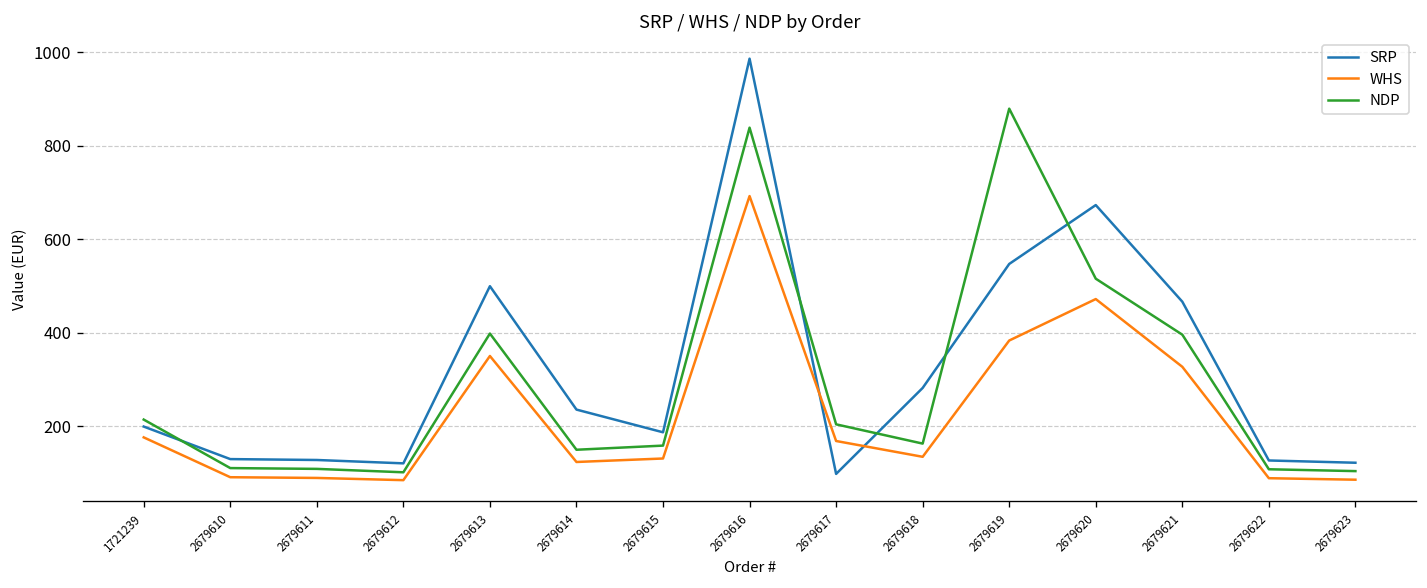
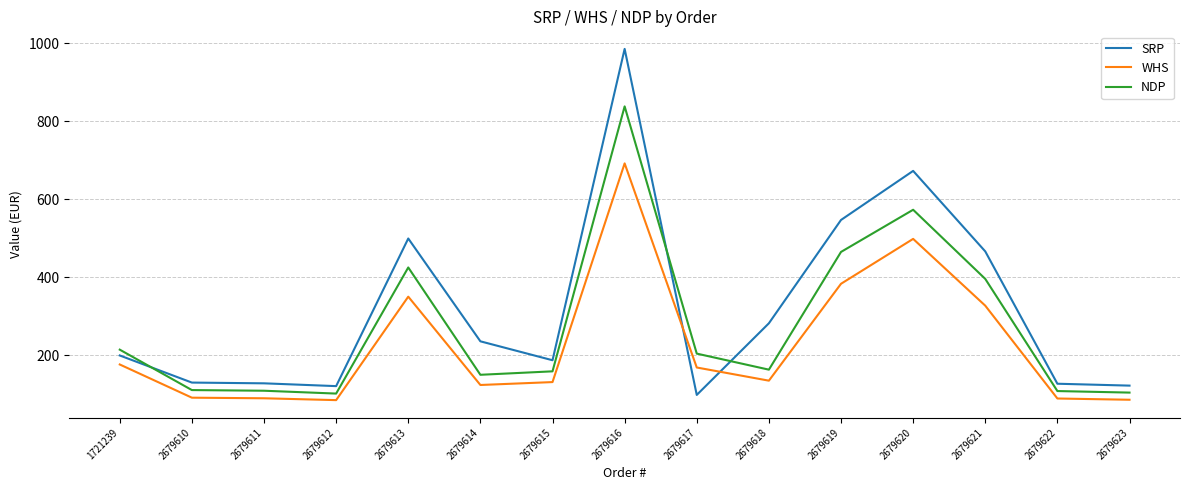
  {
    "SRP": {
      "1721239": 200,
      "2679610": 130,
      "2679611": 130,
      "2679612": 120,
      "2679613": 500,
      "2679614": 240,
      "2679615": 190,
      "2679616": 990,
      "2679617": 100,
      "2679618": 280,
      "2679619": 550,
      "2679620": 670,
      "2679621": 470,
      "2679622": 130,
      "2679623": 120
    },
    "WHS": {
      "1721239": 180,
      "2679610": 90,
      "2679611": 90,
      "2679612": 80,
      "2679613": 350,
      "2679614": 120,
      "2679615": 130,
      "2679616": 690,
      "2679617": 170,
      "2679618": 130,
      "2679619": 380,
-     "2679620": 470,
+     "2679620": 500,
      "2679621": 330,
      "2679622": 90,
      "2679623": 90
    },
    "NDP": {
      "1721239": 210,
      "2679610": 110,
      "2679611": 110,
      "2679612": 100,
-     "2679613": 400,
+     "2679613": 430,
      "2679614": 150,
      "2679615": 160,
      "2679616": 840,
      "2679617": 200,
      "2679618": 160,
-     "2679619": 880,
-     "2679620": 520,
+     "2679619": 460,
+     "2679620": 570,
      "2679621": 400,
      "2679622": 110,
      "2679623": 100
    }
  }
